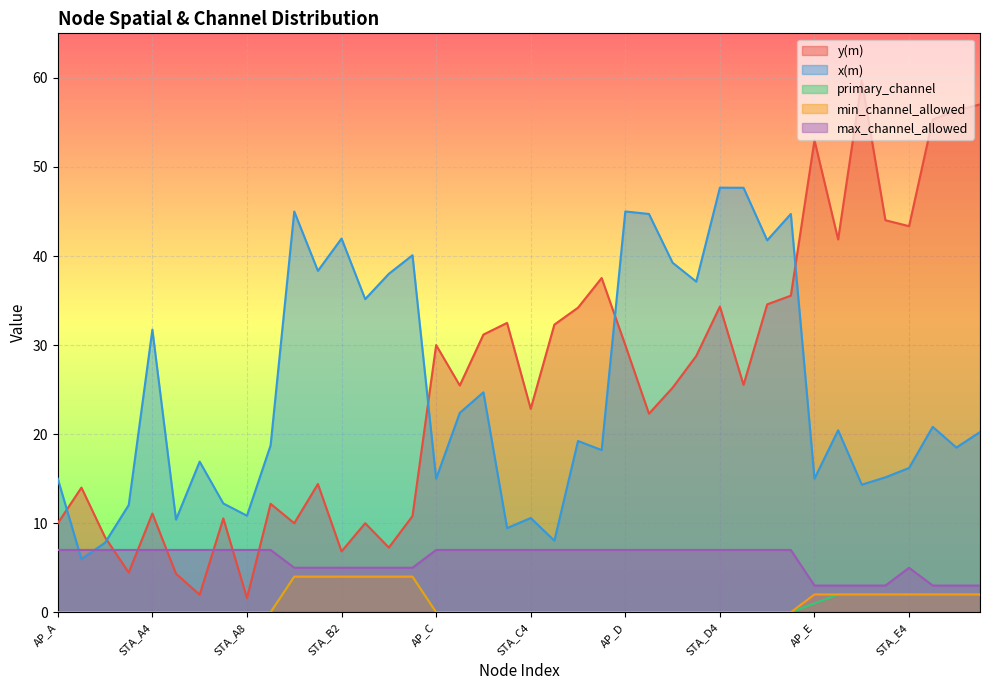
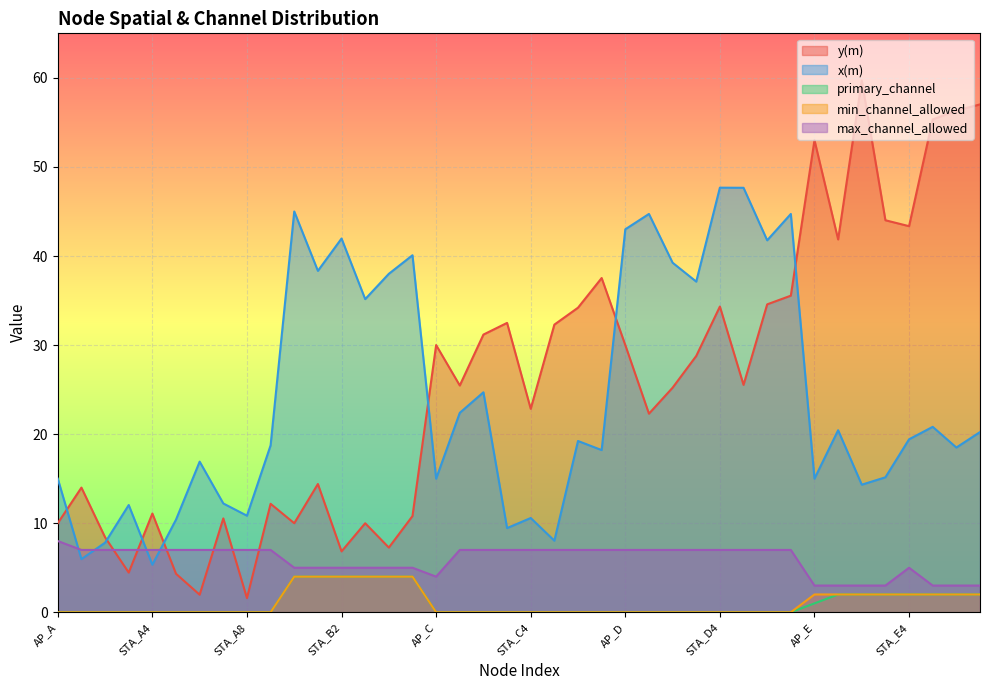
  {
    "y(m)": {
      "AP_A": 10,
      "STA_A4": 11,
      "STA_A8": 2,
      "STA_B2": 7,
      "AP_C": 30,
      "STA_C4": 23,
      "AP_D": 30,
      "STA_D4": 34,
      "AP_E": 53,
      "STA_E4": 43
    },
    "x(m)": {
      "AP_A": 15,
-     "STA_A4": 32,
+     "STA_A4": 5,
      "STA_A8": 11,
      "STA_B2": 42,
      "AP_C": 15,
      "STA_C4": 11,
-     "AP_D": 45,
+     "AP_D": 43,
      "STA_D4": 48,
      "AP_E": 15,
-     "STA_E4": 16
+     "STA_E4": 19
    },
    "primary_channel": {
      "AP_E": 1
    },
    "min_channel_allowed": {
      "AP_E": 2
    },
    "max_channel_allowed": {
-     "AP_A": 7,
+     "AP_A": 8,
      "STA_A4": 7,
      "STA_A8": 7,
      "STA_B2": 5,
-     "AP_C": 7,
+     "AP_C": 4,
      "STA_C4": 7,
      "AP_D": 7,
      "STA_D4": 7,
      "AP_E": 3,
      "STA_E4": 5
    }
  }
